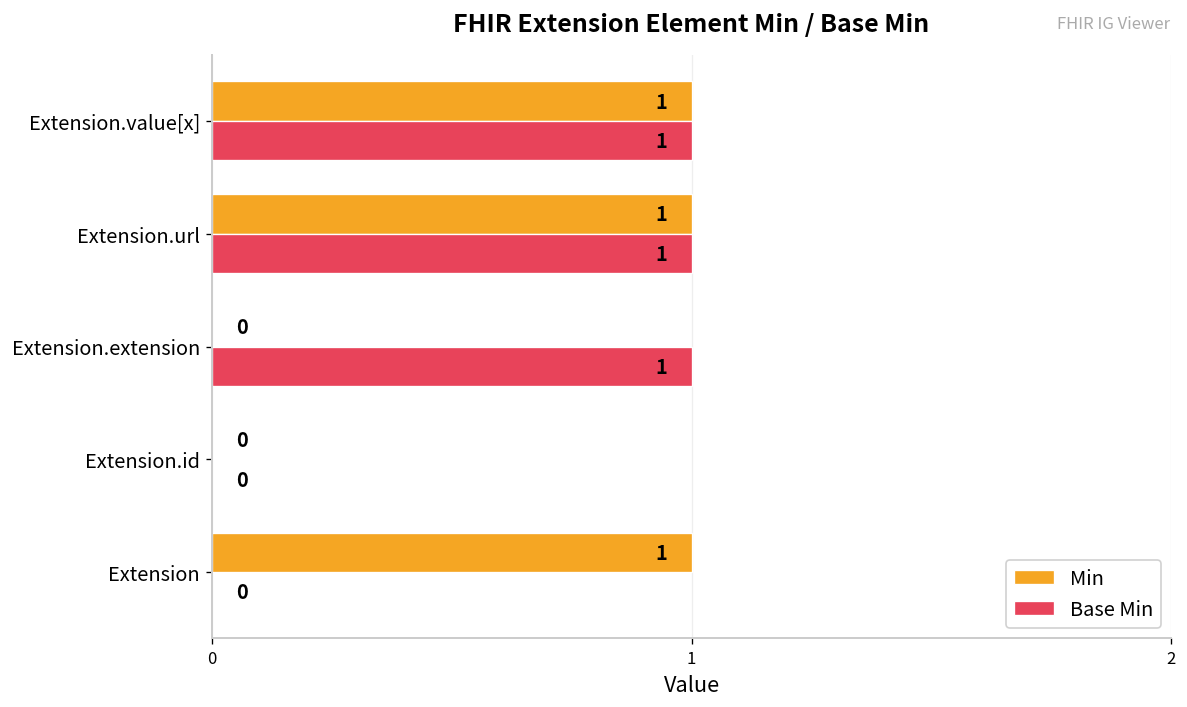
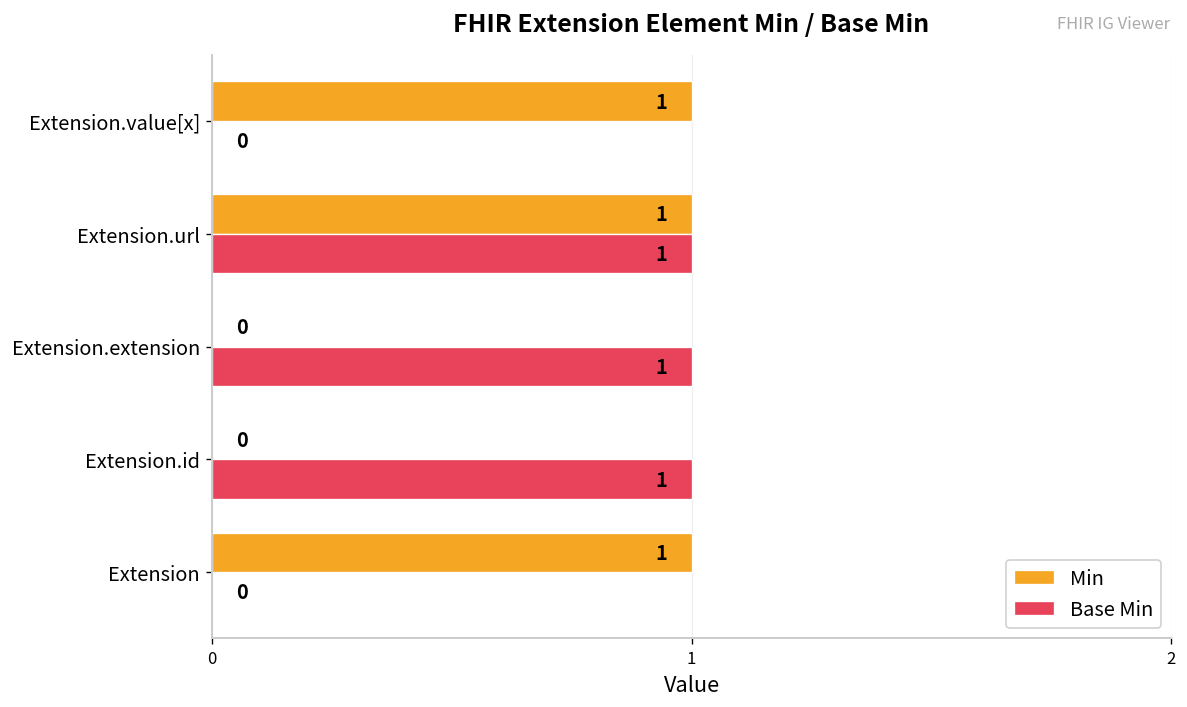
  {
    "Min": {
      "Extension.value[x]": 1,
      "Extension.url": 1,
      "Extension.extension": 0,
      "Extension.id": 0,
      "Extension": 1
    },
    "Base Min": {
-     "Extension.value[x]": 1,
+     "Extension.value[x]": 0,
      "Extension.url": 1,
      "Extension.extension": 1,
-     "Extension.id": 0,
+     "Extension.id": 1,
      "Extension": 0
    }
  }
